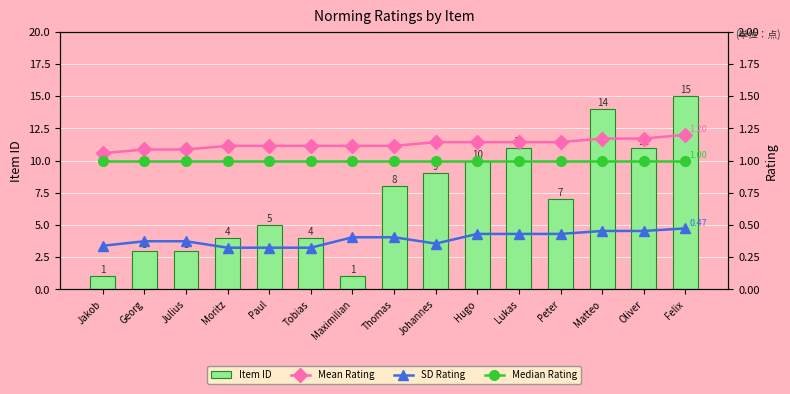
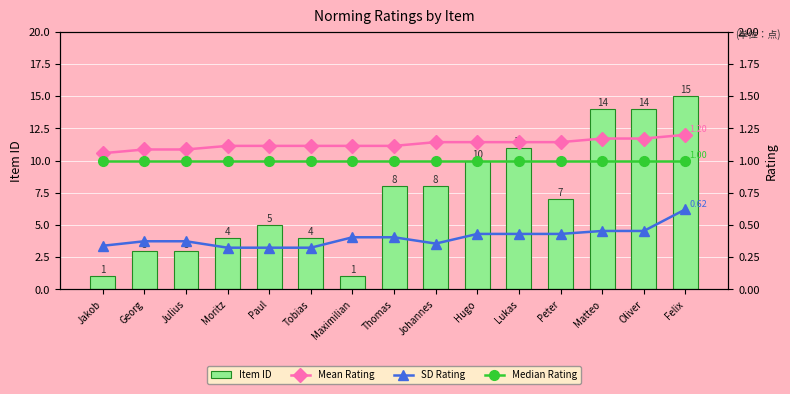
  {
    "Item ID": {
      "Jakob": 1,
      "Moritz": 4,
      "Paul": 5,
      "Tobias": 4,
      "Maximilian": 1,
      "Thomas": 8,
-     "Johannes": 9,
+     "Johannes": 8,
      "Peter": 7,
      "Matteo": 14,
-     "Oliver": 11,
+     "Oliver": 14,
      "Felix": 15
    },
    "Mean Rating": {
      "Felix": 1.20
    },
    "SD Rating": {
-     "Felix": 0.47
+     "Felix": 0.62
    },
    "Median Rating": {
      "Felix": 1.00
    }
  }
